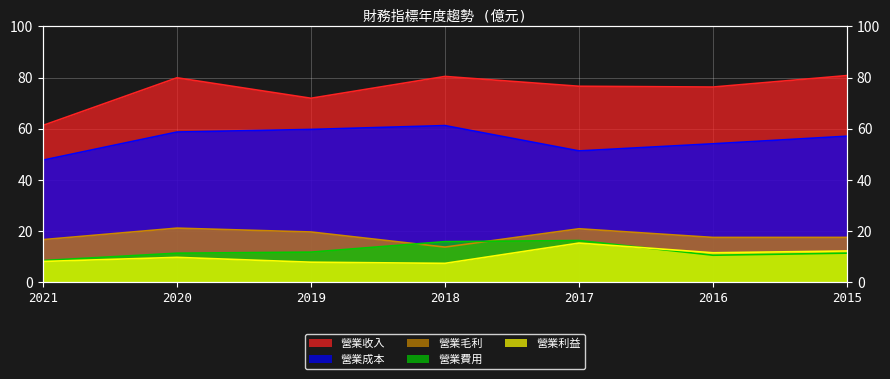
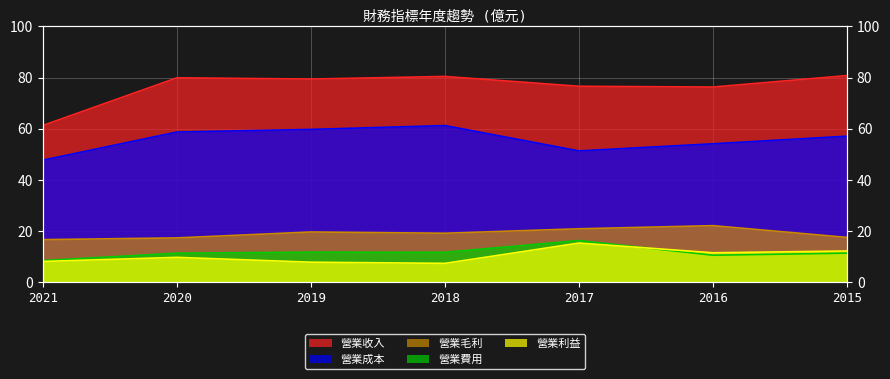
  {
    "營業收入": {
      "2021": 61,
      "2020": 80,
-     "2019": 72,
+     "2019": 79,
      "2018": 80,
      "2017": 77,
      "2016": 76,
      "2015": 81
    },
    "營業成本": {
      "2021": 48,
      "2020": 59,
      "2019": 60,
      "2018": 61,
      "2017": 51,
      "2016": 54,
      "2015": 57
    },
    "營業毛利": {
      "2021": 17,
-     "2020": 21,
+     "2020": 17,
      "2019": 20,
-     "2018": 14,
+     "2018": 19,
      "2017": 21,
-     "2016": 18,
+     "2016": 22,
      "2015": 18
    },
    "營業費用": {
      "2020": 11,
      "2019": 12,
-     "2018": 16
+     "2018": 12
    },
    "營業利益": {
      "2020": 10,
      "2019": 8,
      "2018": 7
    }
  }
